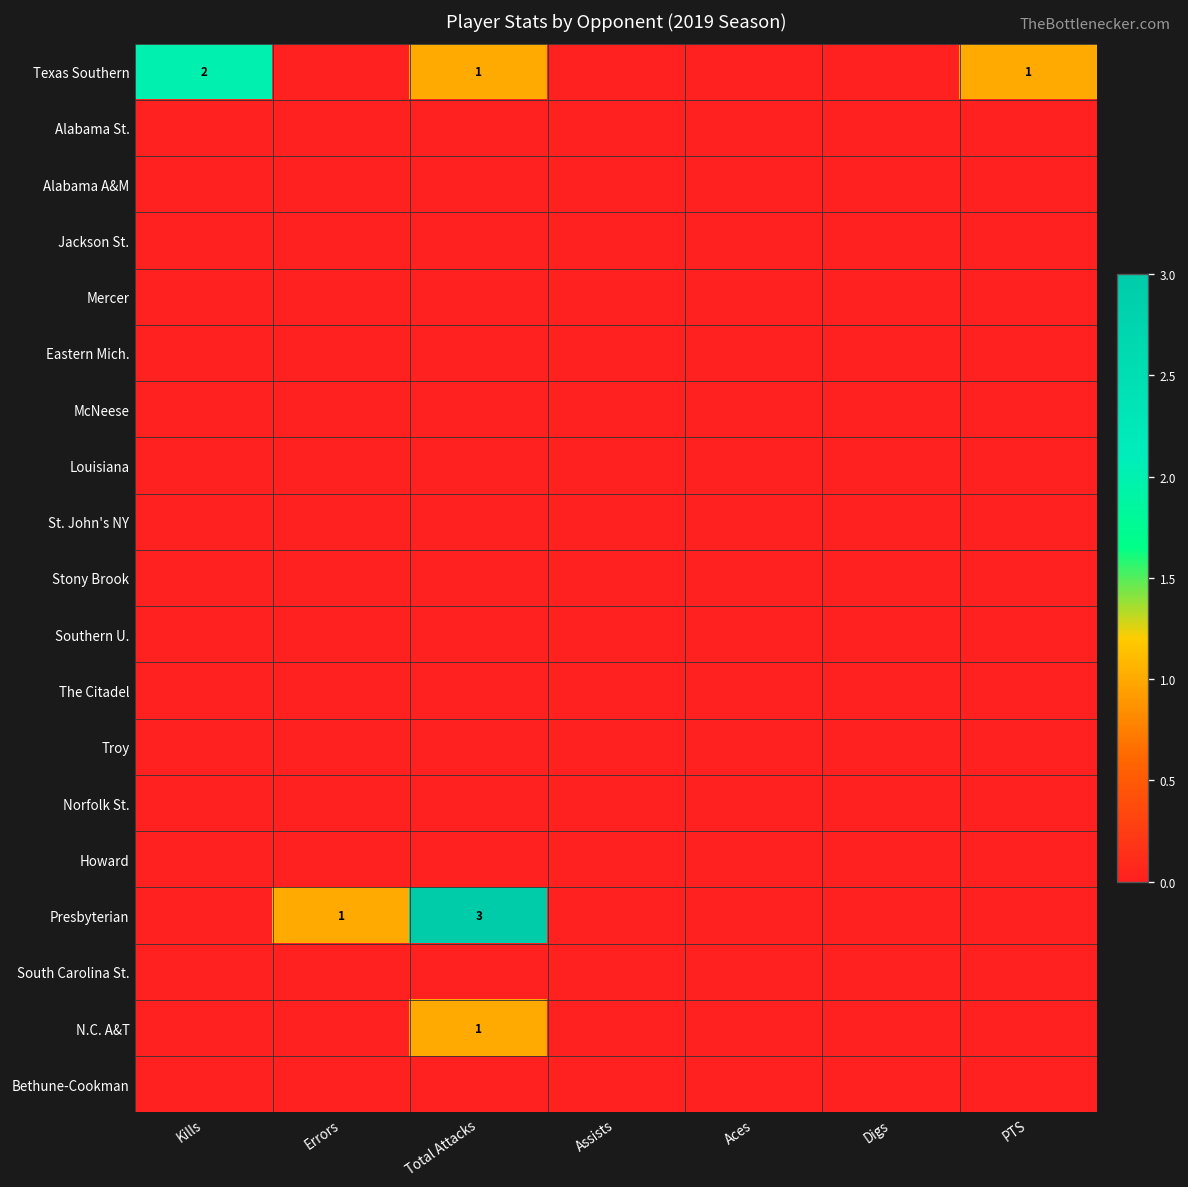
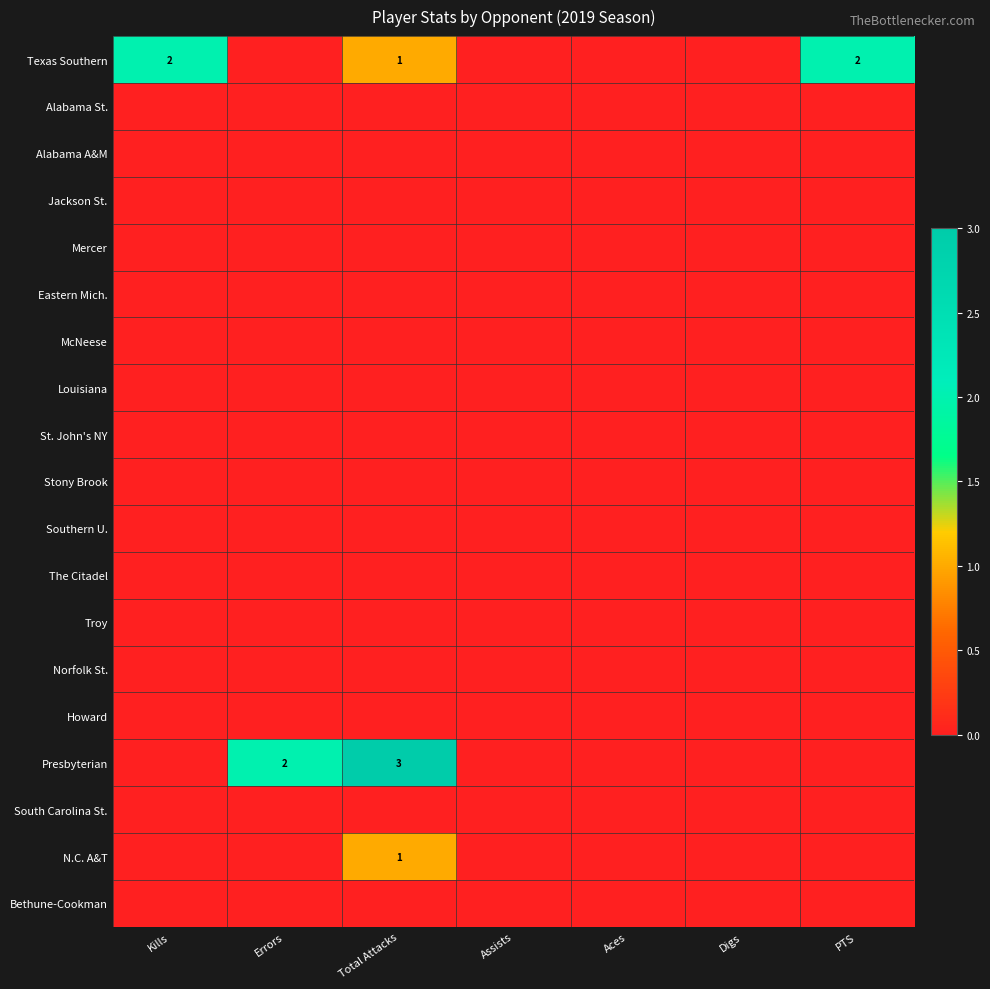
  {
    "Texas Southern": {
      "Kills": 2,
      "Total Attacks": 1,
-     "PTS": 1
+     "PTS": 2
    },
    "Presbyterian": {
-     "Errors": 1,
+     "Errors": 2,
      "Total Attacks": 3
    },
    "N.C. A&T": {
      "Total Attacks": 1
    }
  }
